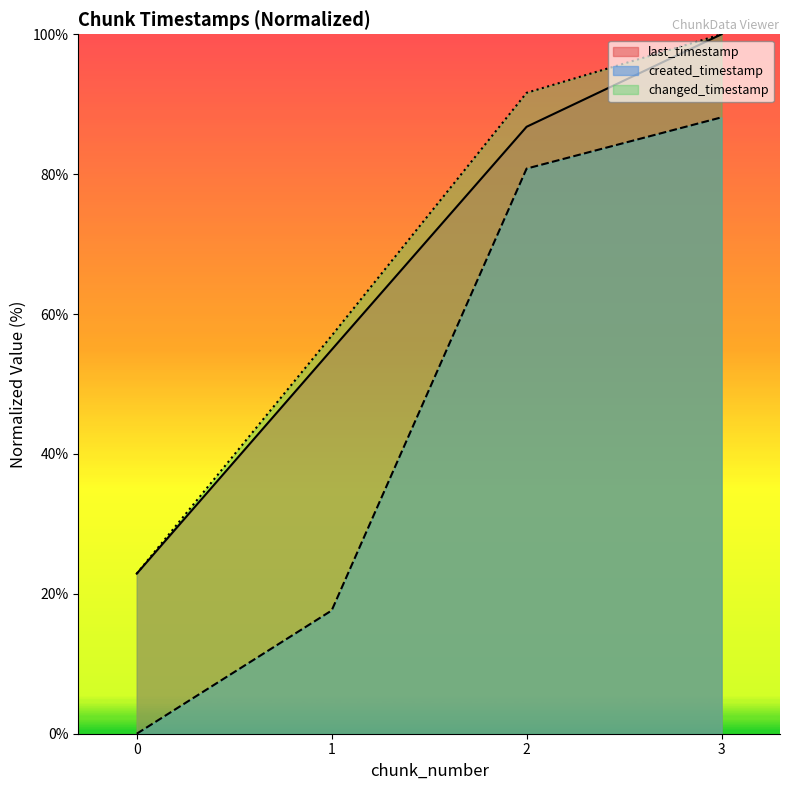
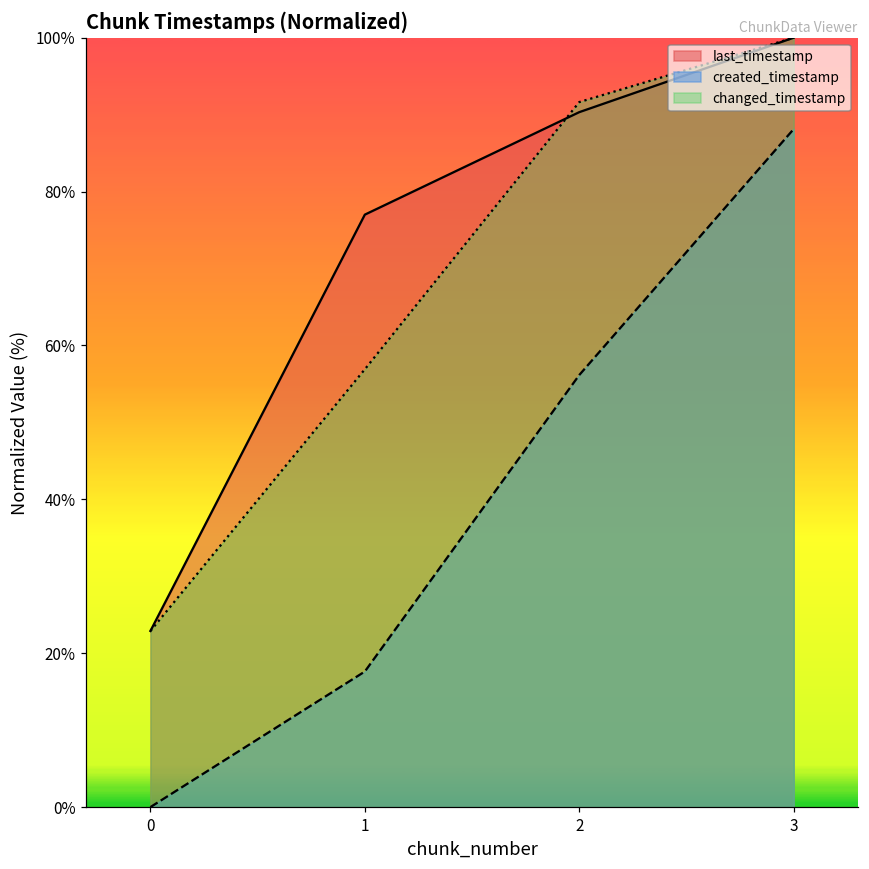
  {
    "last_timestamp": {
-     "1": "55%",
-     "2": "87%"
+     "1": "77%",
+     "2": "90%"
    },
    "created_timestamp": {
      "0": "0%",
      "1": "18%",
-     "2": "81%",
+     "2": "56%",
      "3": "88%"
    },
    "changed_timestamp": {
      "1": "57%",
      "2": "92%"
    }
  }
